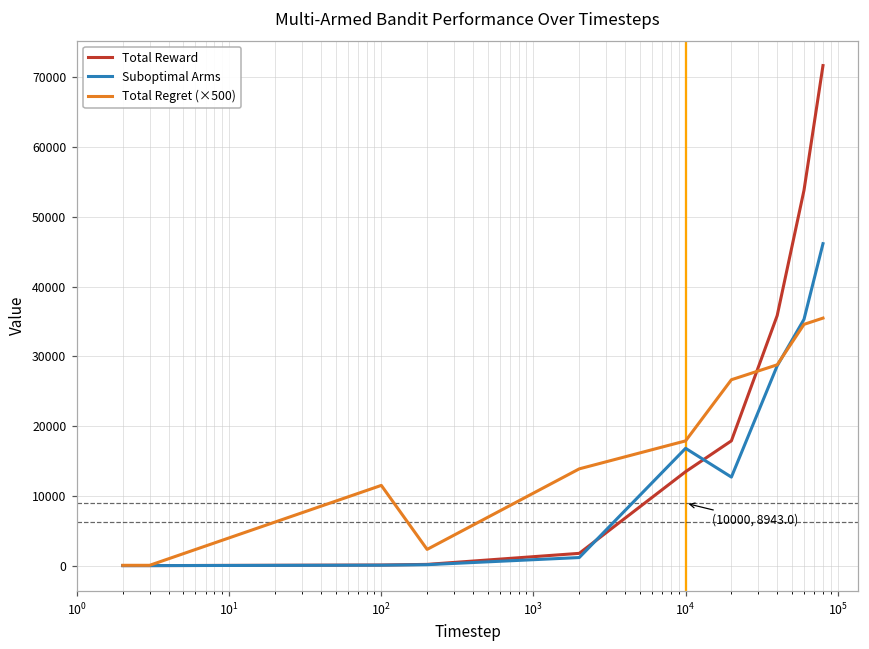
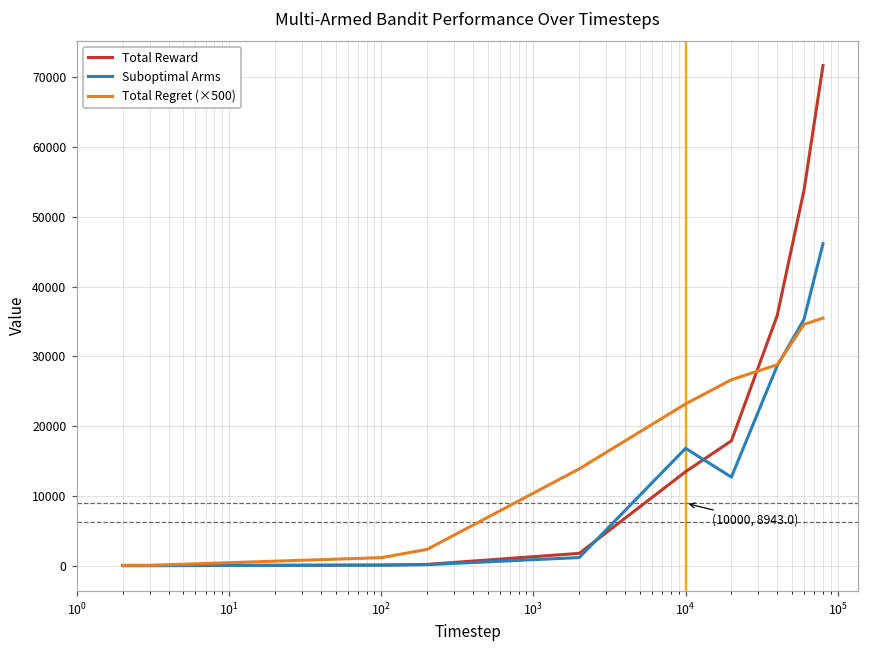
  {
    "Total Reward": {
      "10^4": 13000
    },
    "Suboptimal Arms": {
      "10^4": 17000
    },
    "Total Regret (×500)": {
-     "10^2": 12000,
-     "10^4": 18000
+     "10^2": 1000,
+     "10^4": 23000
    }
  }
